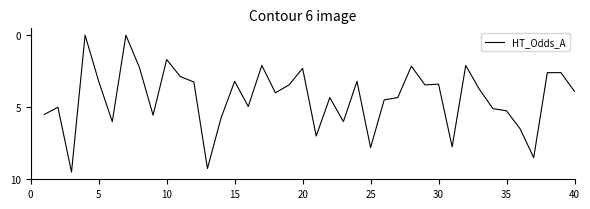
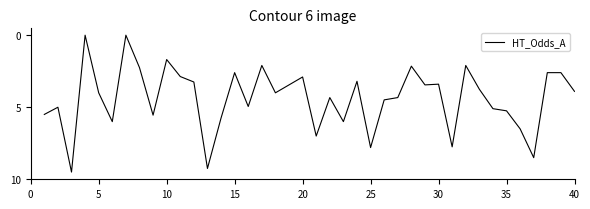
  {
-   "5": 3.2,
+   "5": 4.0,
    "10": 1.7,
-   "15": 3.2,
-   "20": 2.3,
+   "15": 2.6,
+   "20": 2.9,
    "25": 7.8,
    "30": 3.4,
    "35": 5.3,
    "40": 3.9
  }
